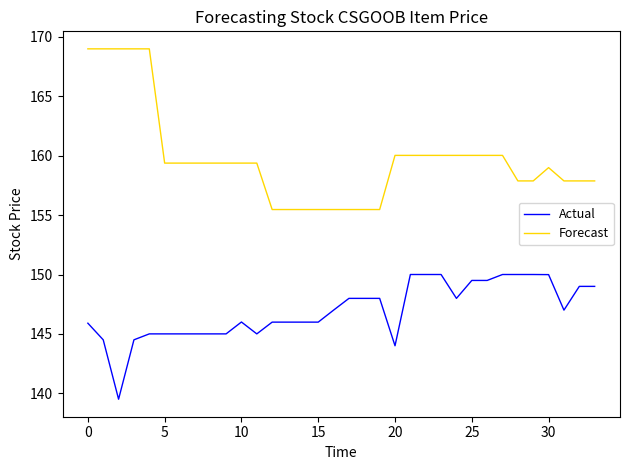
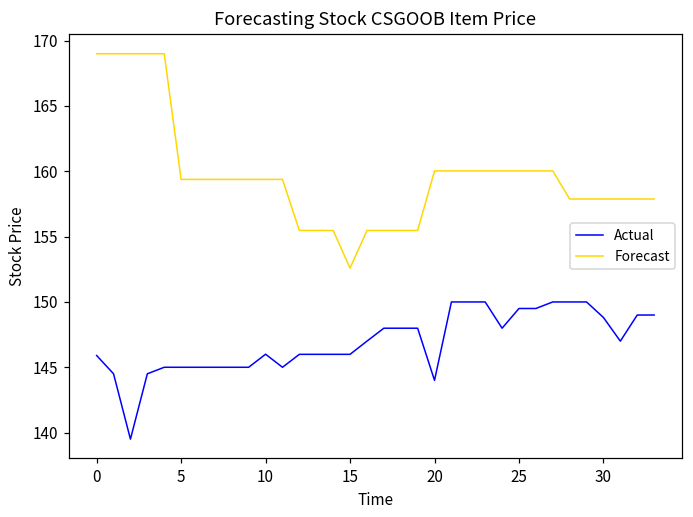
  {
    "Actual": {
      "0": 145.9,
      "5": 145.0,
      "10": 146.0,
      "15": 146.0,
      "20": 144.0,
      "25": 149.5,
-     "30": 150.0
+     "30": 148.8
    },
    "Forecast": {
      "0": 169.0,
      "5": 159.4,
      "10": 159.4,
-     "15": 155.5,
+     "15": 152.6,
      "20": 160.0,
      "25": 160.0,
-     "30": 159.0
+     "30": 157.9
    }
  }
